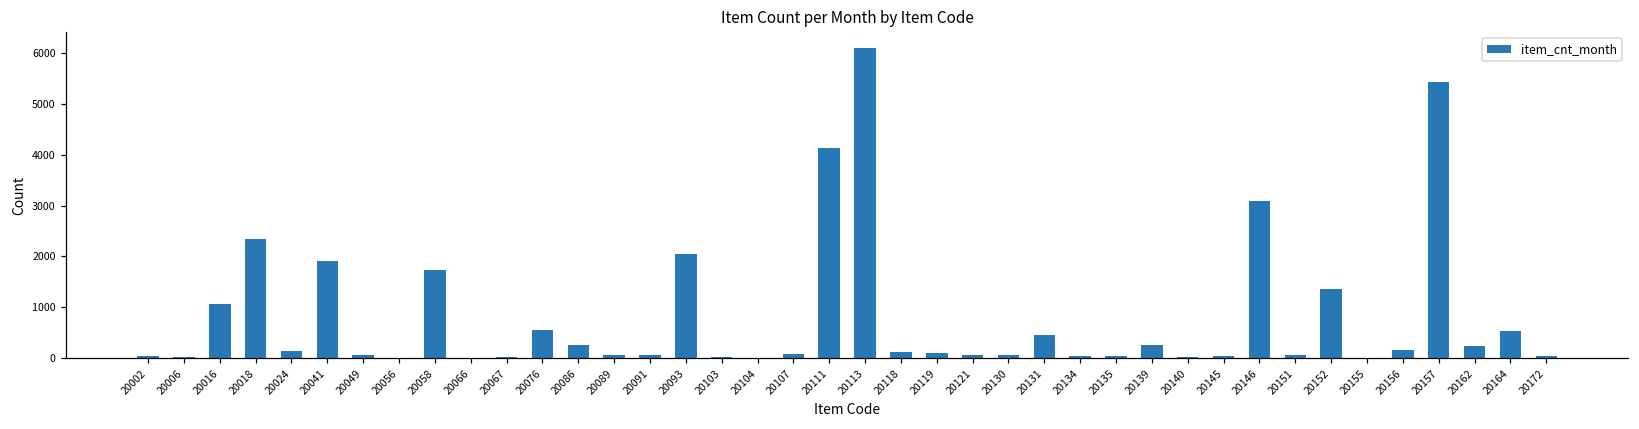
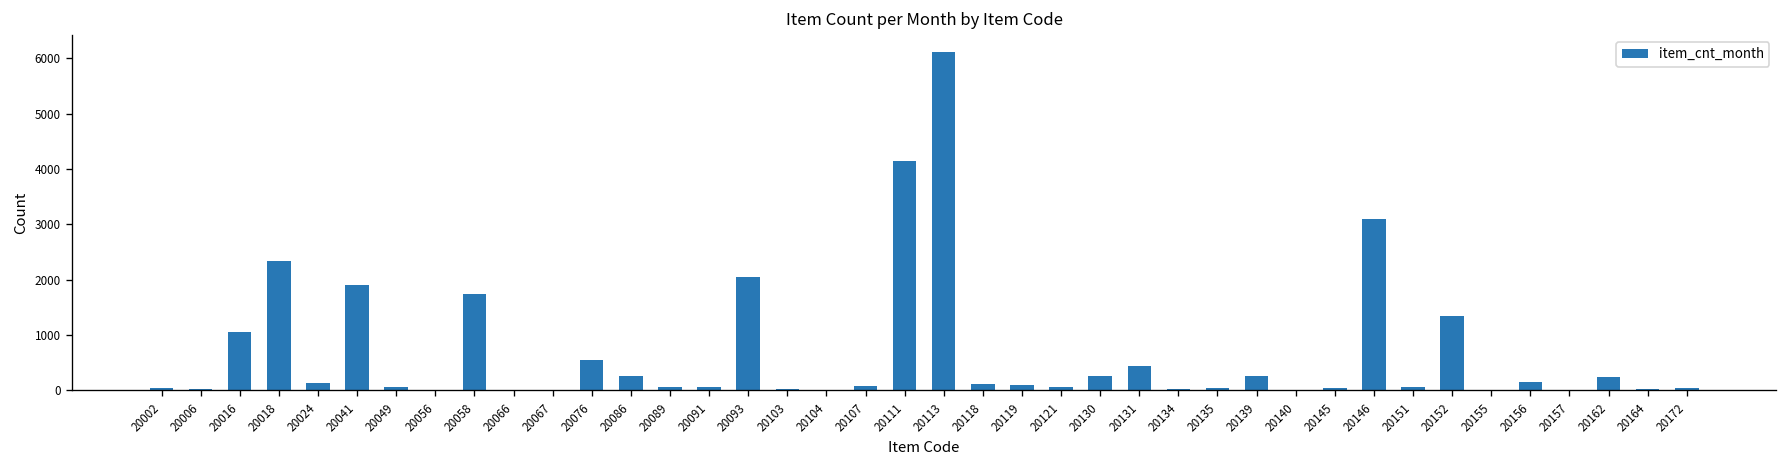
  {
    "20016": 1100,
    "20018": 2300,
    "20024": 100,
    "20041": 1900,
    "20058": 1700,
    "20076": 500,
    "20086": 300,
    "20089": 100,
    "20093": 2000,
    "20107": 100,
    "20111": 4100,
    "20113": 6100,
    "20118": 100,
    "20119": 100,
    "20121": 100,
-   "20130": 100,
+   "20130": 300,
    "20131": 400,
    "20139": 300,
    "20146": 3100,
    "20151": 100,
    "20152": 1400,
    "20156": 200,
-   "20157": 5400,
+   "20157": 0,
    "20162": 200,
-   "20164": 500
+   "20164": 0
  }
